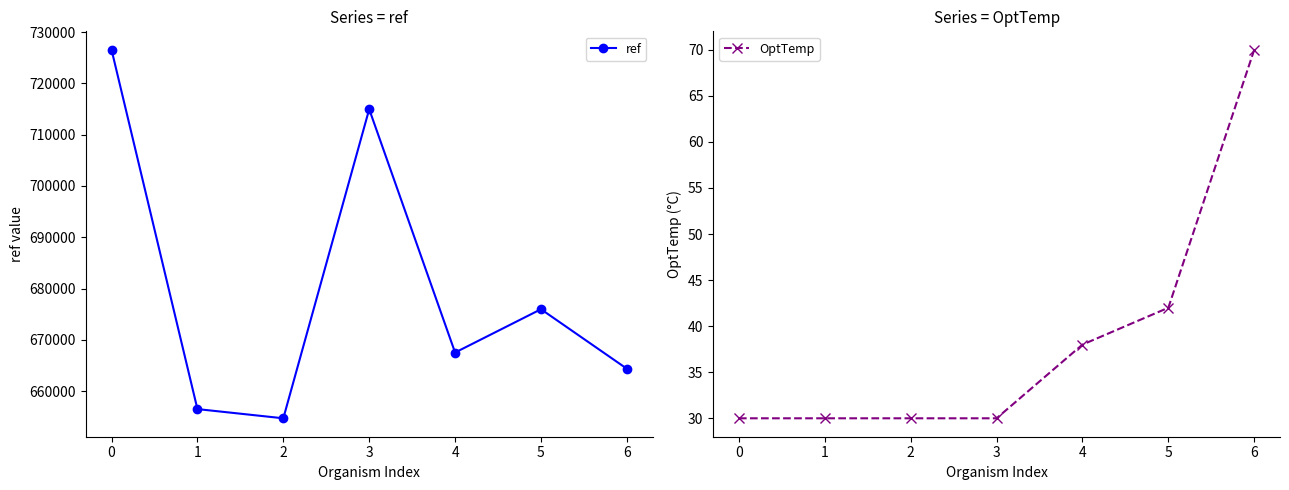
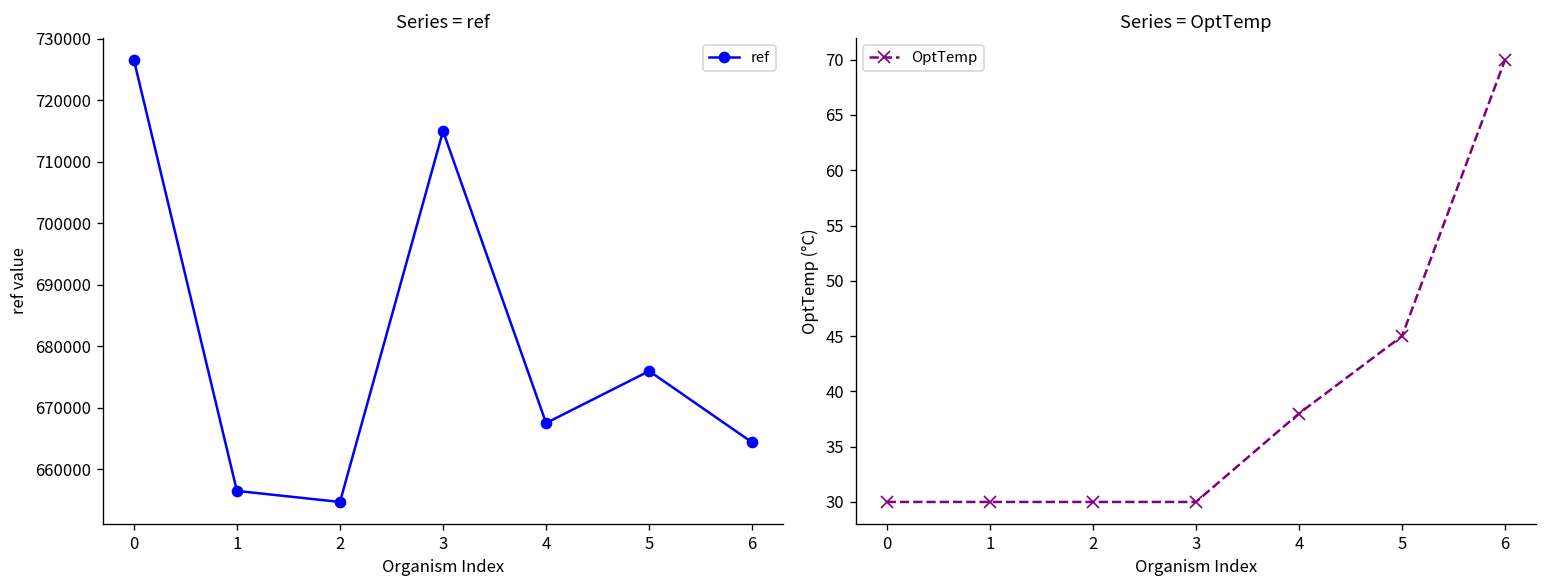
  {
    "Series = ref": {
      "0": 727000,
      "1": 656000,
      "2": 655000,
      "3": 715000,
      "4": 668000,
      "5": 676000,
      "6": 664000
    },
    "Series = OptTemp": {
      "0": 30,
      "1": 30,
      "2": 30,
      "3": 30,
      "4": 38,
-     "5": 42,
+     "5": 45,
      "6": 70
    }
  }
